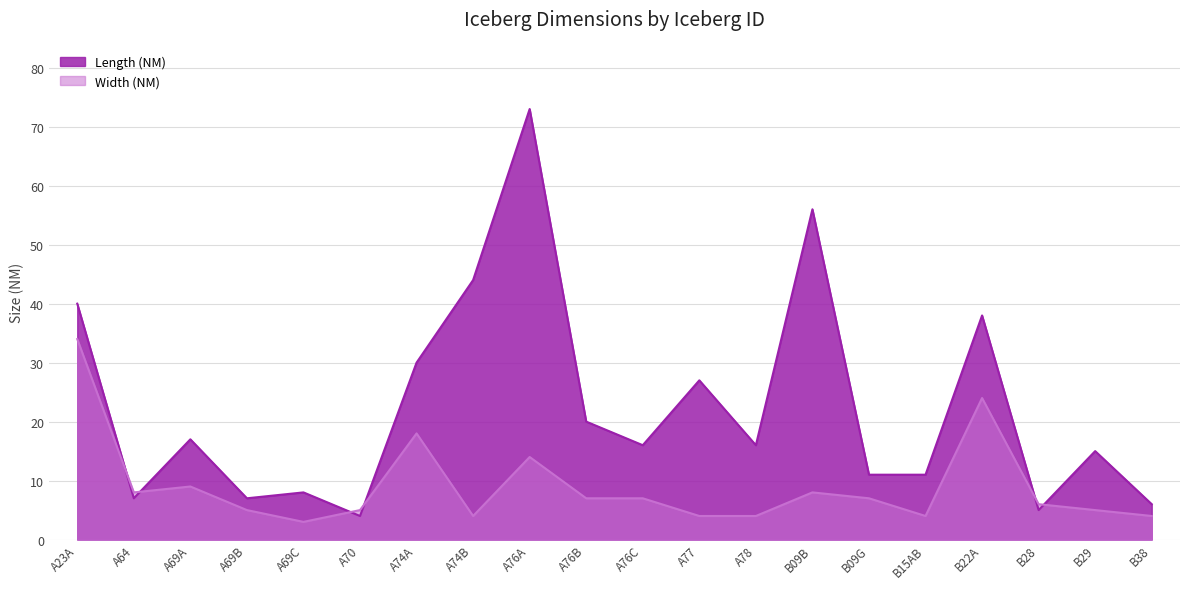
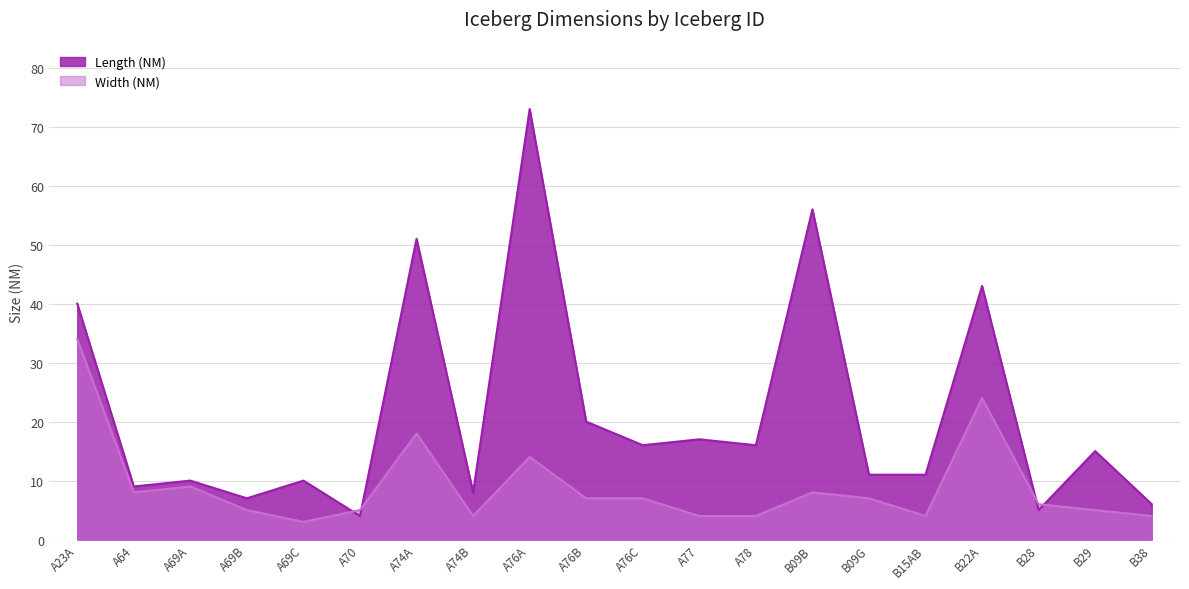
  {
    "Length (NM)": {
      "A23A": 40,
-     "A64": 7,
-     "A69A": 17,
+     "A64": 9,
+     "A69A": 10,
      "A69B": 7,
-     "A69C": 8,
+     "A69C": 10,
      "A70": 4,
-     "A74A": 30,
-     "A74B": 44,
+     "A74A": 51,
+     "A74B": 8,
      "A76A": 73,
      "A76B": 20,
      "A76C": 16,
-     "A77": 27,
+     "A77": 17,
      "A78": 16,
      "B09B": 56,
      "B09G": 11,
      "B15AB": 11,
-     "B22A": 38,
+     "B22A": 43,
      "B28": 5,
      "B29": 15,
      "B38": 6
    },
    "Width (NM)": {
      "A23A": 34,
      "A64": 8,
      "A69A": 9,
      "A69B": 5,
      "A69C": 3,
      "A70": 5,
      "A74A": 18,
      "A74B": 4,
      "A76A": 14,
      "A76B": 7,
      "A76C": 7,
      "A77": 4,
      "A78": 4,
      "B09B": 8,
      "B09G": 7,
      "B15AB": 4,
      "B22A": 24,
      "B28": 6,
      "B29": 5,
      "B38": 4
    }
  }
